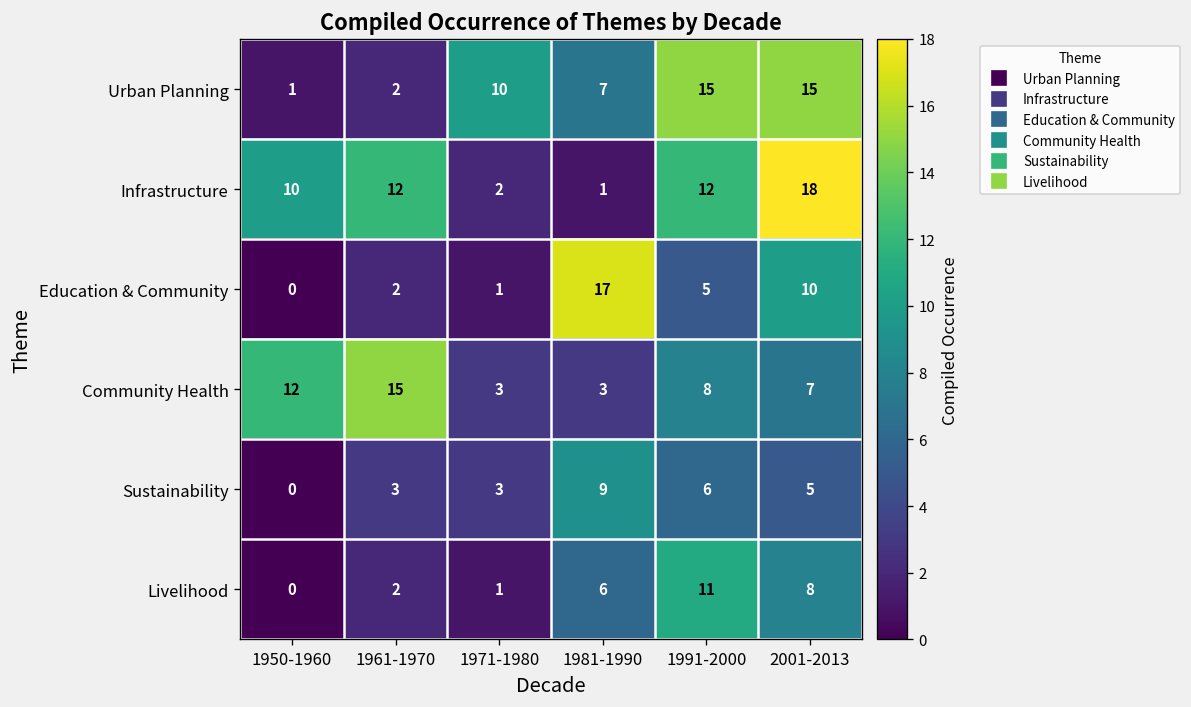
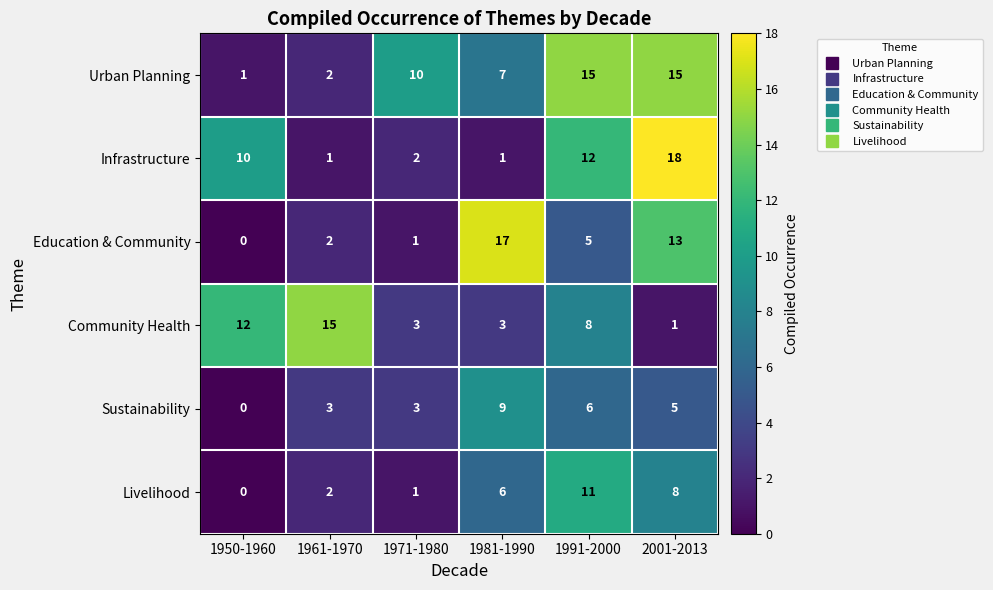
  {
    "Urban Planning": {
      "1950-1960": 1,
      "1961-1970": 2,
      "1971-1980": 10,
      "1981-1990": 7,
      "1991-2000": 15,
      "2001-2013": 15
    },
    "Infrastructure": {
      "1950-1960": 10,
-     "1961-1970": 12,
+     "1961-1970": 1,
      "1971-1980": 2,
      "1981-1990": 1,
      "1991-2000": 12,
      "2001-2013": 18
    },
    "Education & Community": {
      "1950-1960": 0,
      "1961-1970": 2,
      "1971-1980": 1,
      "1981-1990": 17,
      "1991-2000": 5,
-     "2001-2013": 10
+     "2001-2013": 13
    },
    "Community Health": {
      "1950-1960": 12,
      "1961-1970": 15,
      "1971-1980": 3,
      "1981-1990": 3,
      "1991-2000": 8,
-     "2001-2013": 7
+     "2001-2013": 1
    },
    "Sustainability": {
      "1950-1960": 0,
      "1961-1970": 3,
      "1971-1980": 3,
      "1981-1990": 9,
      "1991-2000": 6,
      "2001-2013": 5
    },
    "Livelihood": {
      "1950-1960": 0,
      "1961-1970": 2,
      "1971-1980": 1,
      "1981-1990": 6,
      "1991-2000": 11,
      "2001-2013": 8
    }
  }
